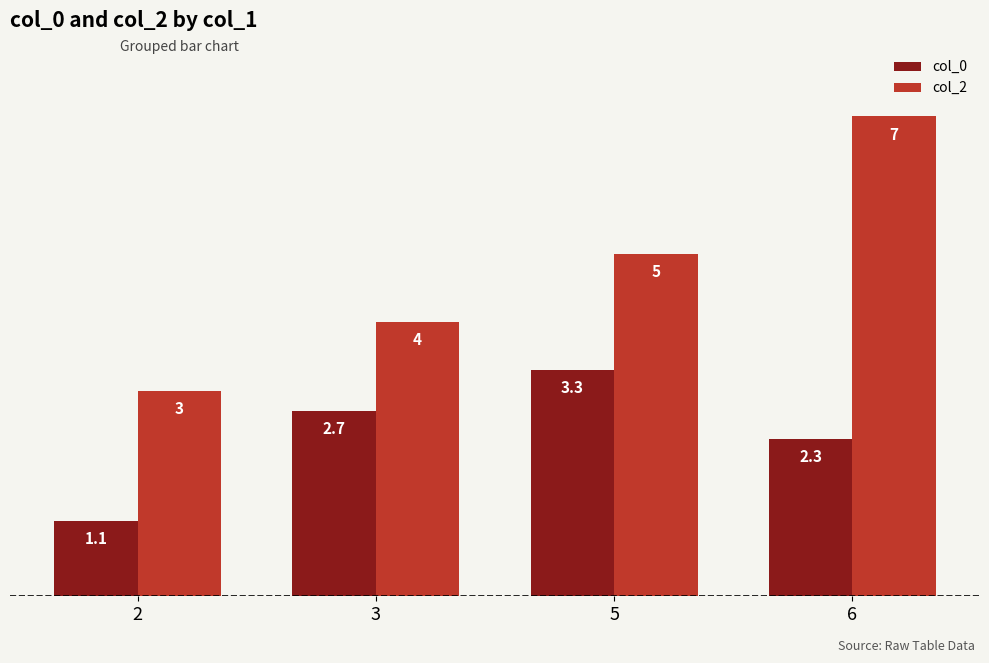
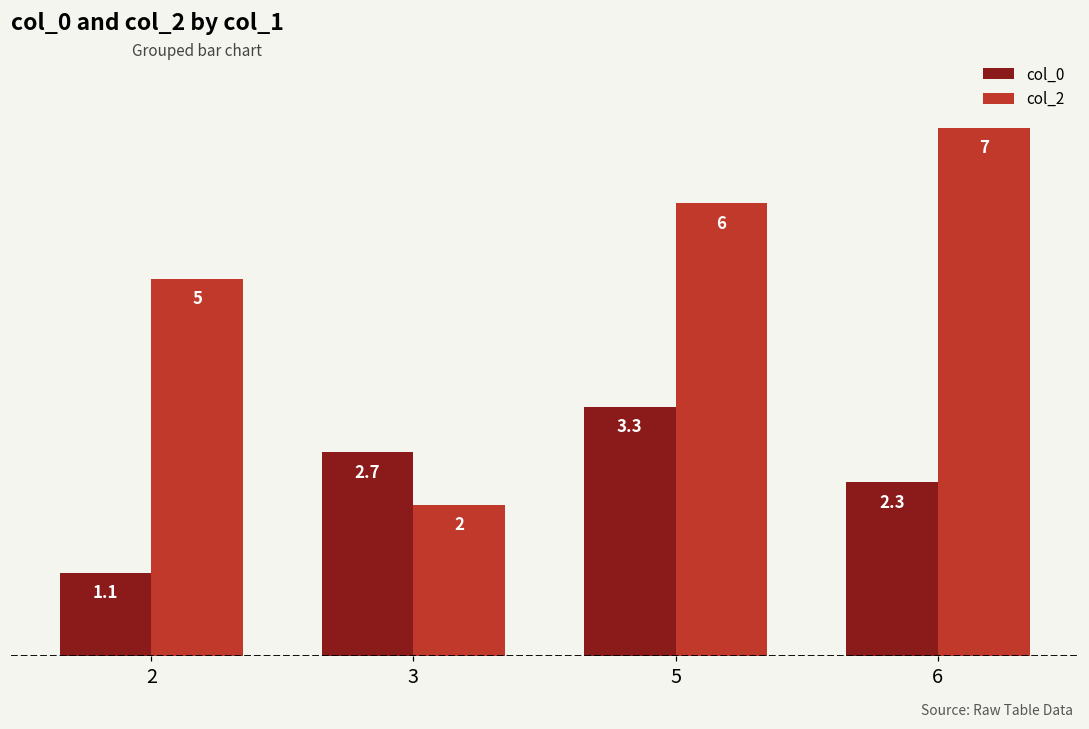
  {
    "col_0": {
      "2": 1.1,
      "3": 2.7,
      "5": 3.3,
      "6": 2.3
    },
    "col_2": {
-     "2": 3,
-     "3": 4,
-     "5": 5,
+     "2": 5,
+     "3": 2,
+     "5": 6,
      "6": 7
    }
  }
